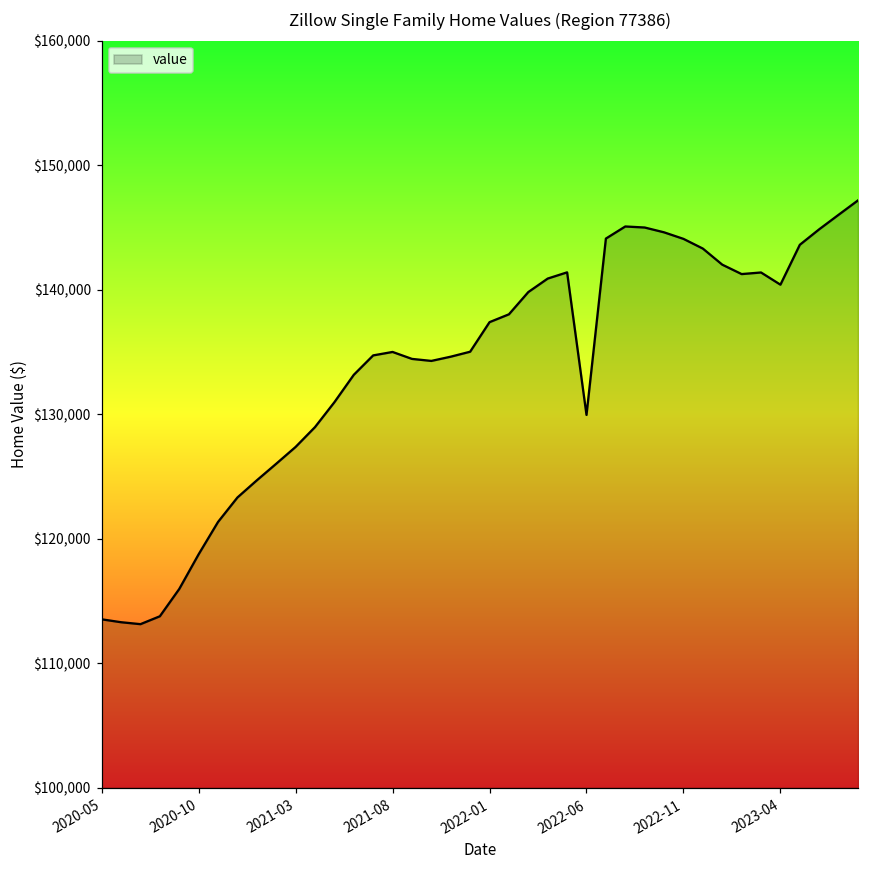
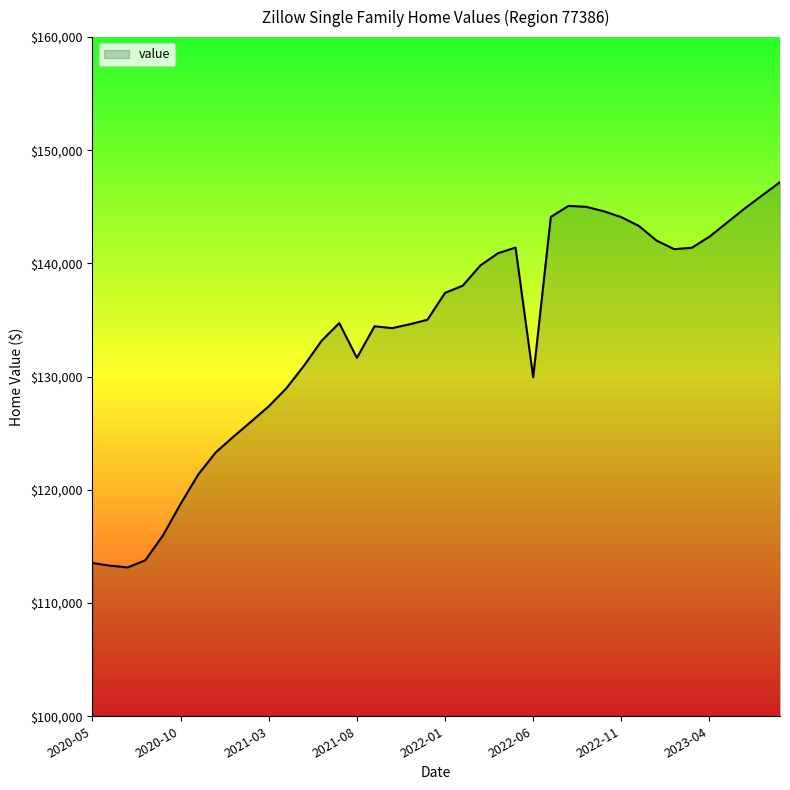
  {
    "2020-05": "$113,500",
    "2020-10": "$118,800",
    "2021-03": "$127,400",
-   "2021-08": "$135,000",
+   "2021-08": "$131,700",
    "2022-01": "$137,400",
    "2022-06": "$130,000",
    "2022-11": "$144,100",
-   "2023-04": "$140,400"
+   "2023-04": "$142,400"
  }
